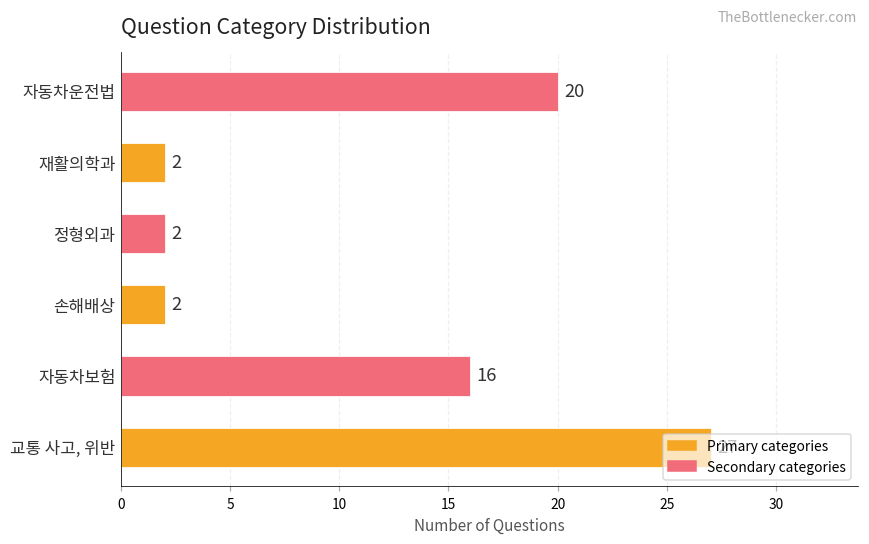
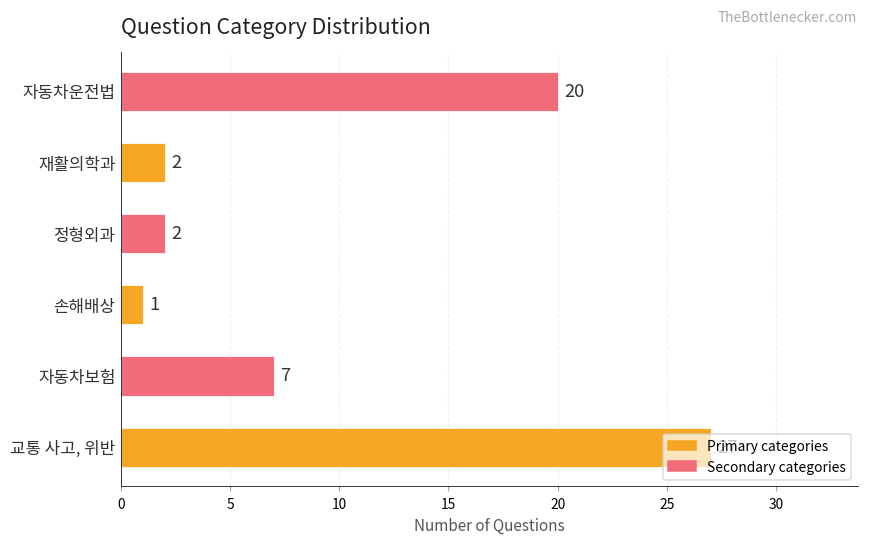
  {
    "자동차운전법": 20,
    "재활의학과": 2,
    "정형외과": 2,
-   "손해배상": 2,
-   "자동차보험": 16
+   "손해배상": 1,
+   "자동차보험": 7
  }
